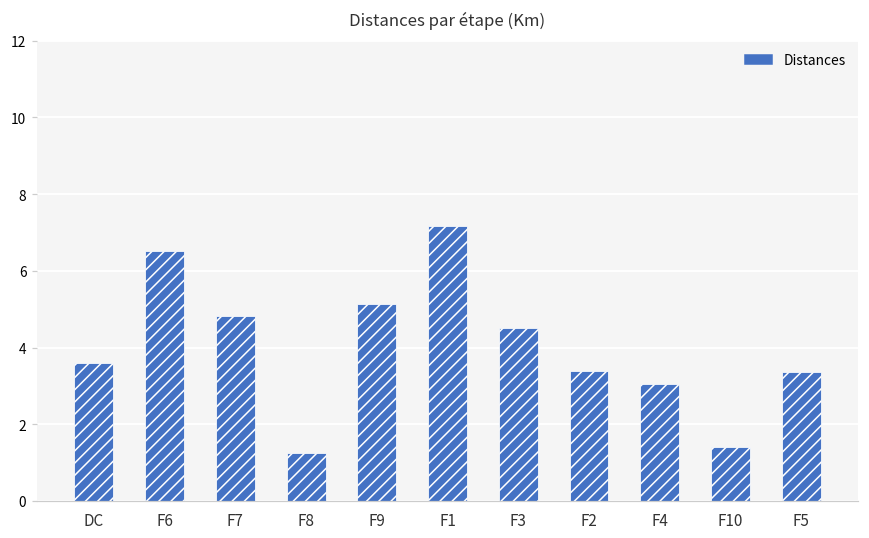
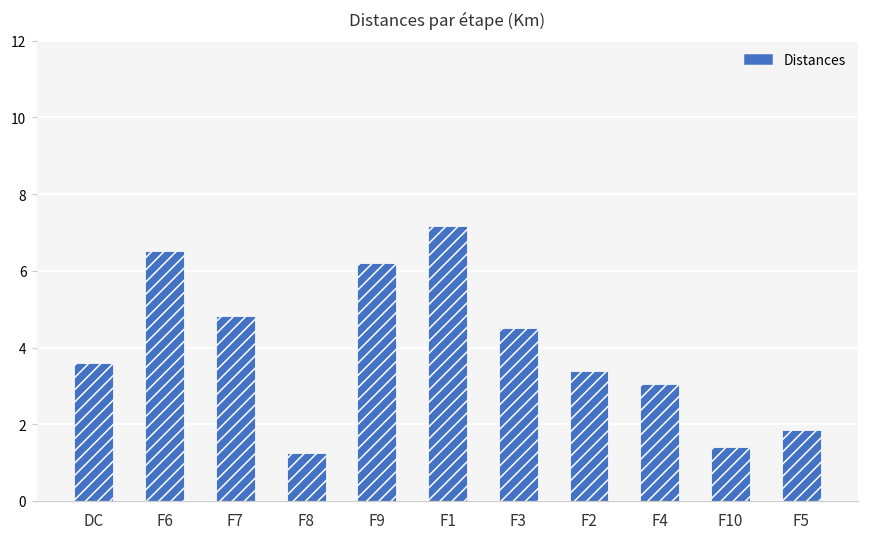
  {
    "DC": 3.6,
    "F6": 6.5,
    "F7": 4.8,
    "F8": 1.3,
-   "F9": 5.1,
+   "F9": 6.2,
    "F1": 7.2,
    "F3": 4.5,
    "F2": 3.4,
    "F4": 3.1,
    "F10": 1.4,
-   "F5": 3.4
+   "F5": 1.8
  }
